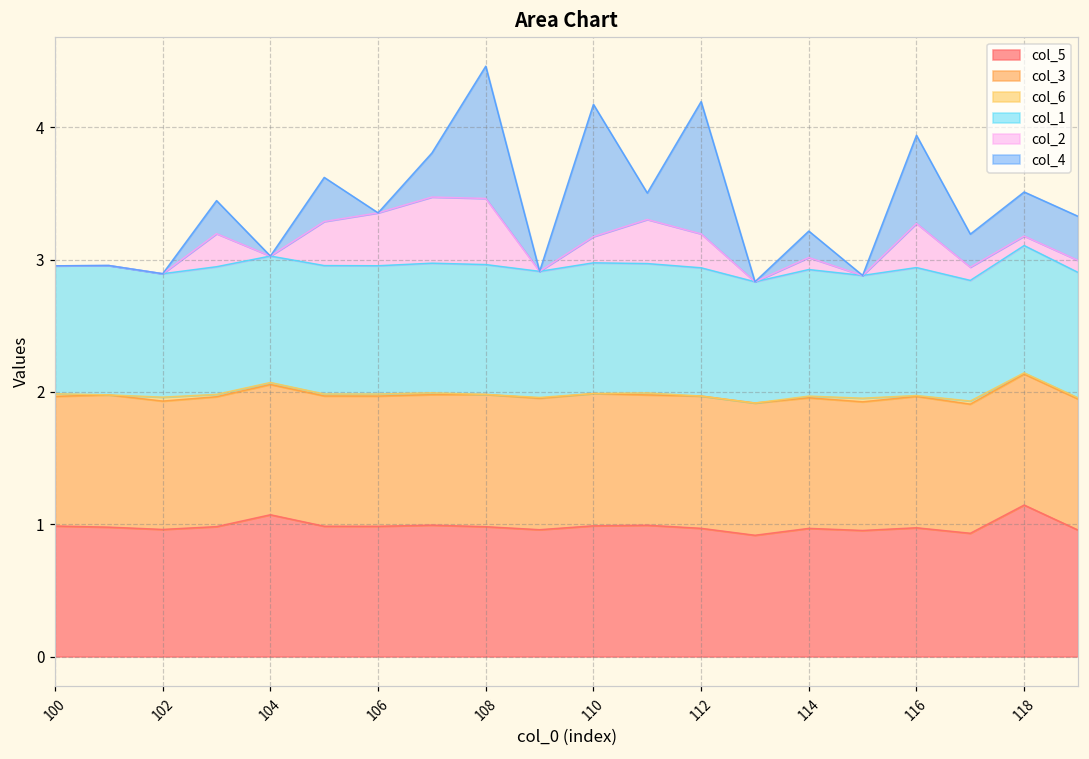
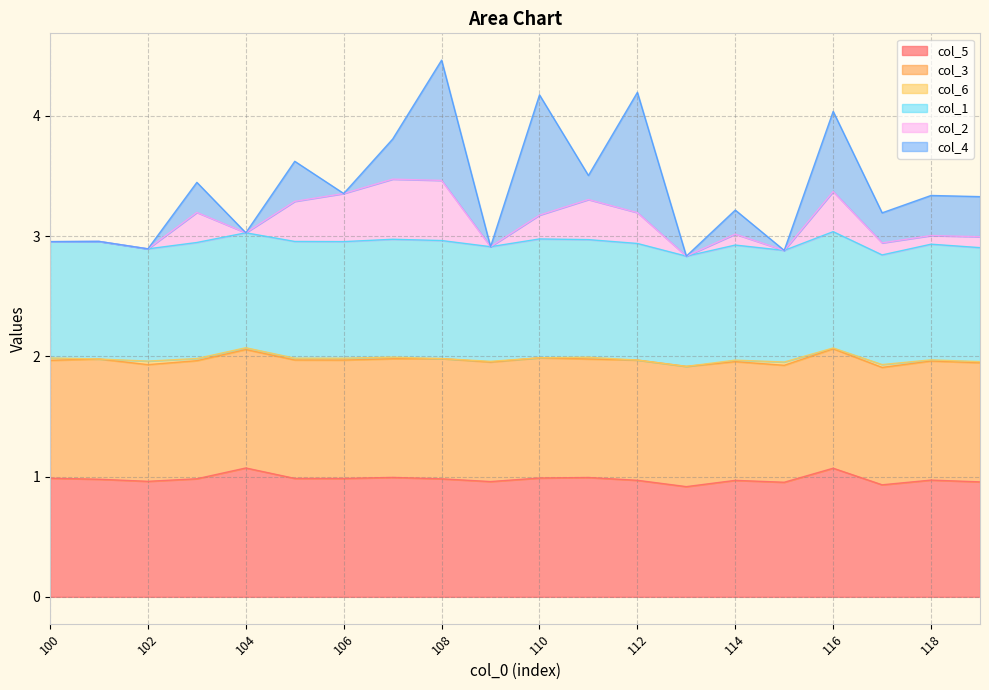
  {
    "col_5": {
      "100": 0.99,
      "102": 0.96,
      "104": 1.07,
      "106": 0.98,
      "108": 0.98,
      "110": 0.99,
      "112": 0.97,
      "114": 0.97,
-     "116": 0.97,
-     "118": 1.15
+     "116": 1.07,
+     "118": 0.97
    },
    "col_2": {
      "108": 0.50,
      "110": 0.20,
      "112": 0.26,
      "114": 0.09,
      "116": 0.33,
      "118": 0.07
    }
  }
